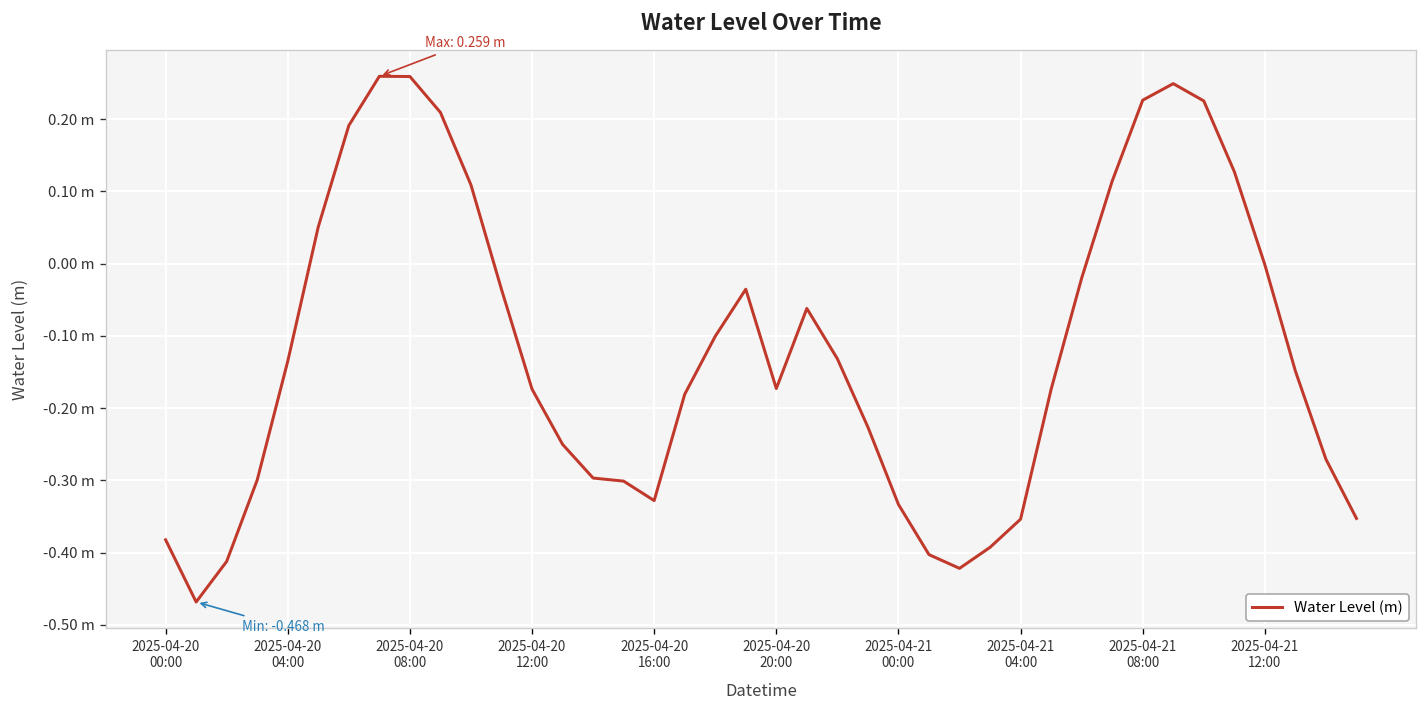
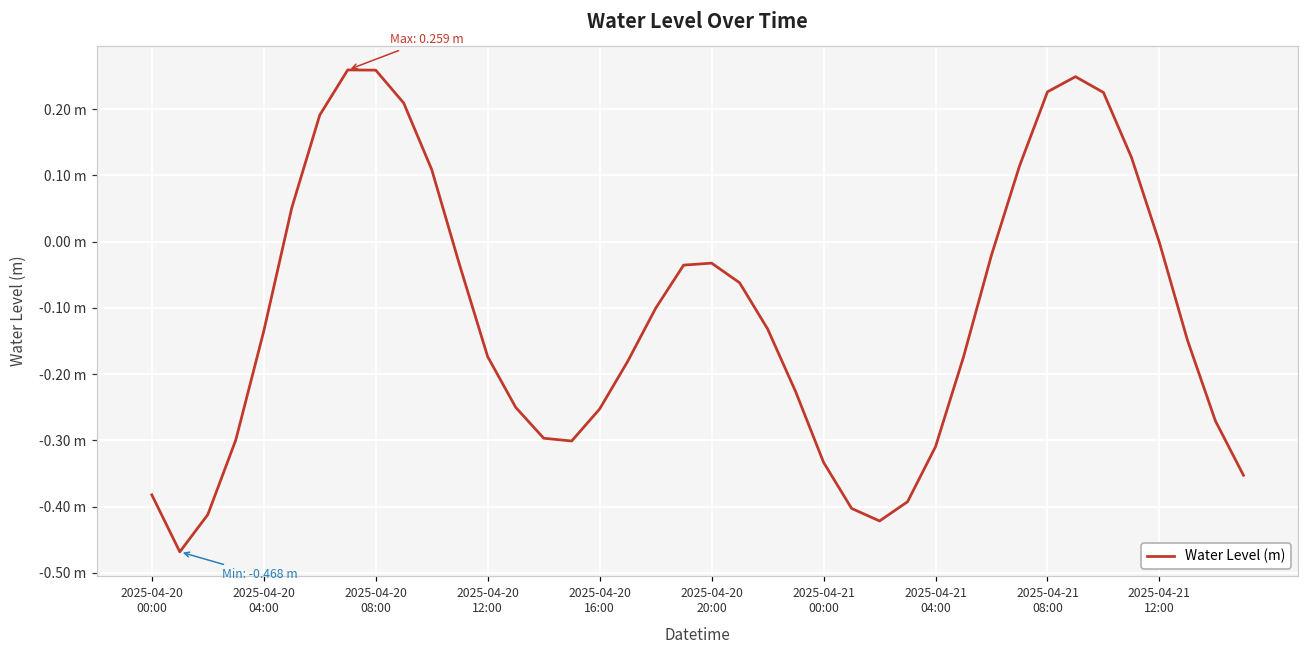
  {
    "2025-04-20 00:00": "-0.38 m",
    "2025-04-20 04:00": "-0.14 m",
    "2025-04-20 12:00": "-0.17 m",
-   "2025-04-20 16:00": "-0.33 m",
-   "2025-04-20 20:00": "-0.17 m",
+   "2025-04-20 16:00": "-0.25 m",
+   "2025-04-20 20:00": "-0.03 m",
    "2025-04-21 00:00": "-0.33 m",
-   "2025-04-21 04:00": "-0.35 m",
+   "2025-04-21 04:00": "-0.31 m",
    "2025-04-21 08:00": "0.23 m",
    "2025-04-21 12:00": "0.00 m"
  }
